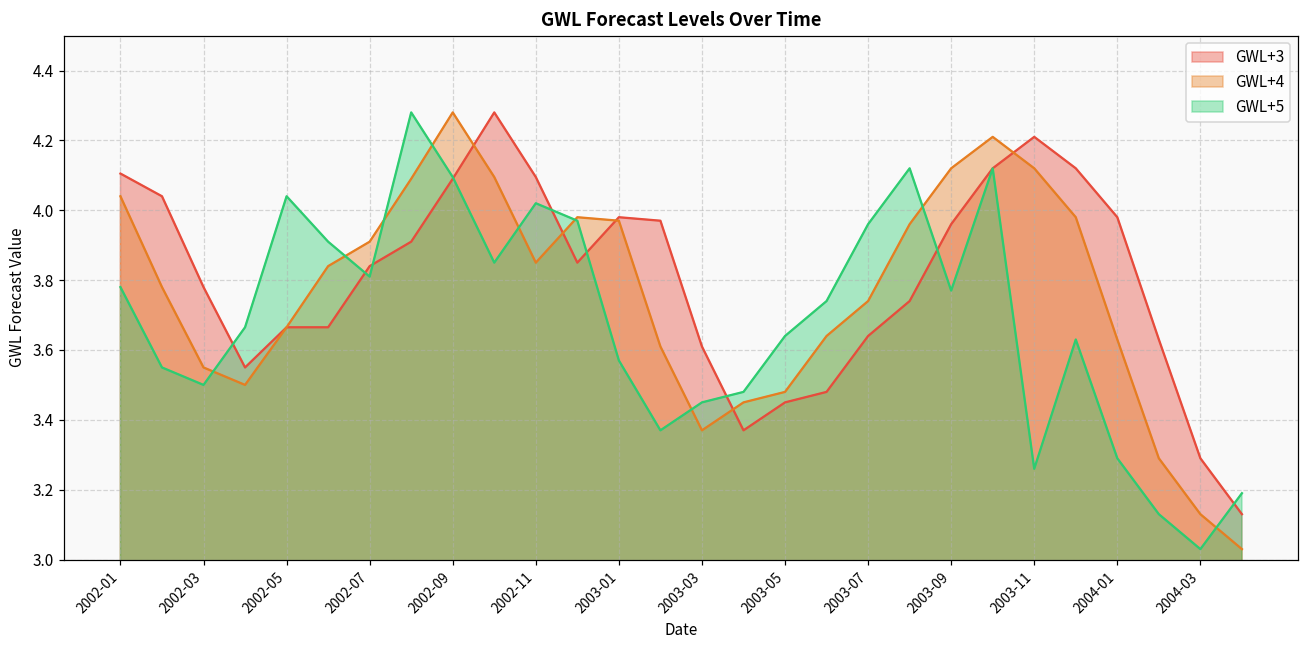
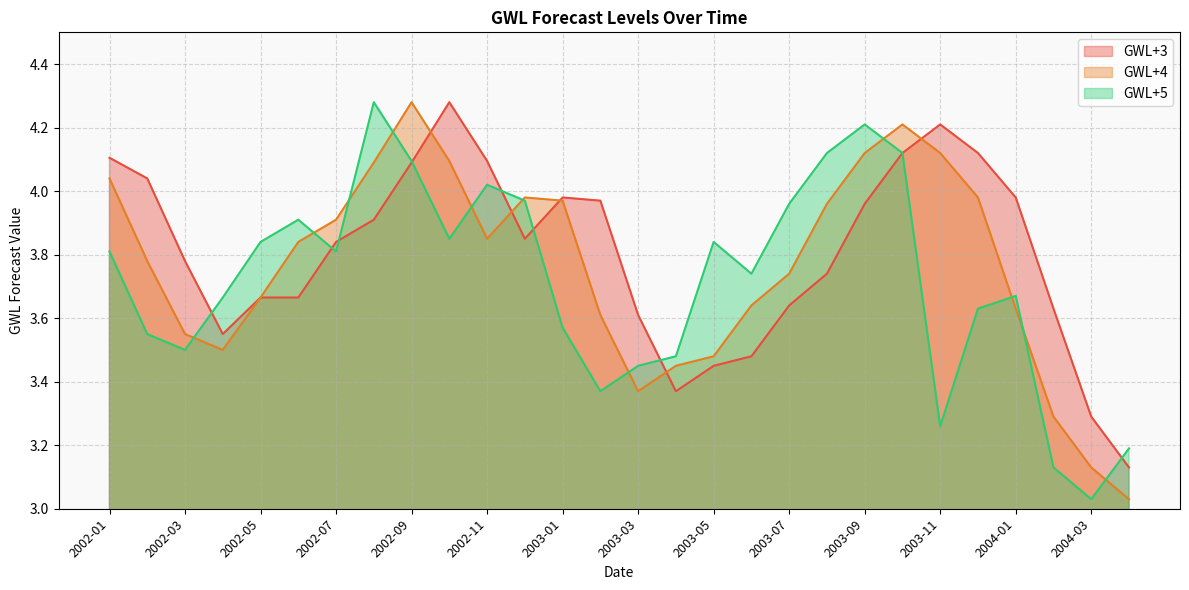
  {
    "GWL+5": {
-     "2002-01": 3.78,
+     "2002-01": 3.81,
      "2002-03": 3.50,
-     "2002-05": 4.04,
+     "2002-05": 3.84,
      "2002-07": 3.81,
      "2002-11": 4.02,
      "2003-01": 3.57,
      "2003-03": 3.45,
-     "2003-05": 3.64,
+     "2003-05": 3.84,
      "2003-07": 3.96,
-     "2003-09": 3.77,
+     "2003-09": 4.21,
      "2003-11": 3.26,
-     "2004-01": 3.29,
+     "2004-01": 3.67,
      "2004-03": 3.03
    }
  }
